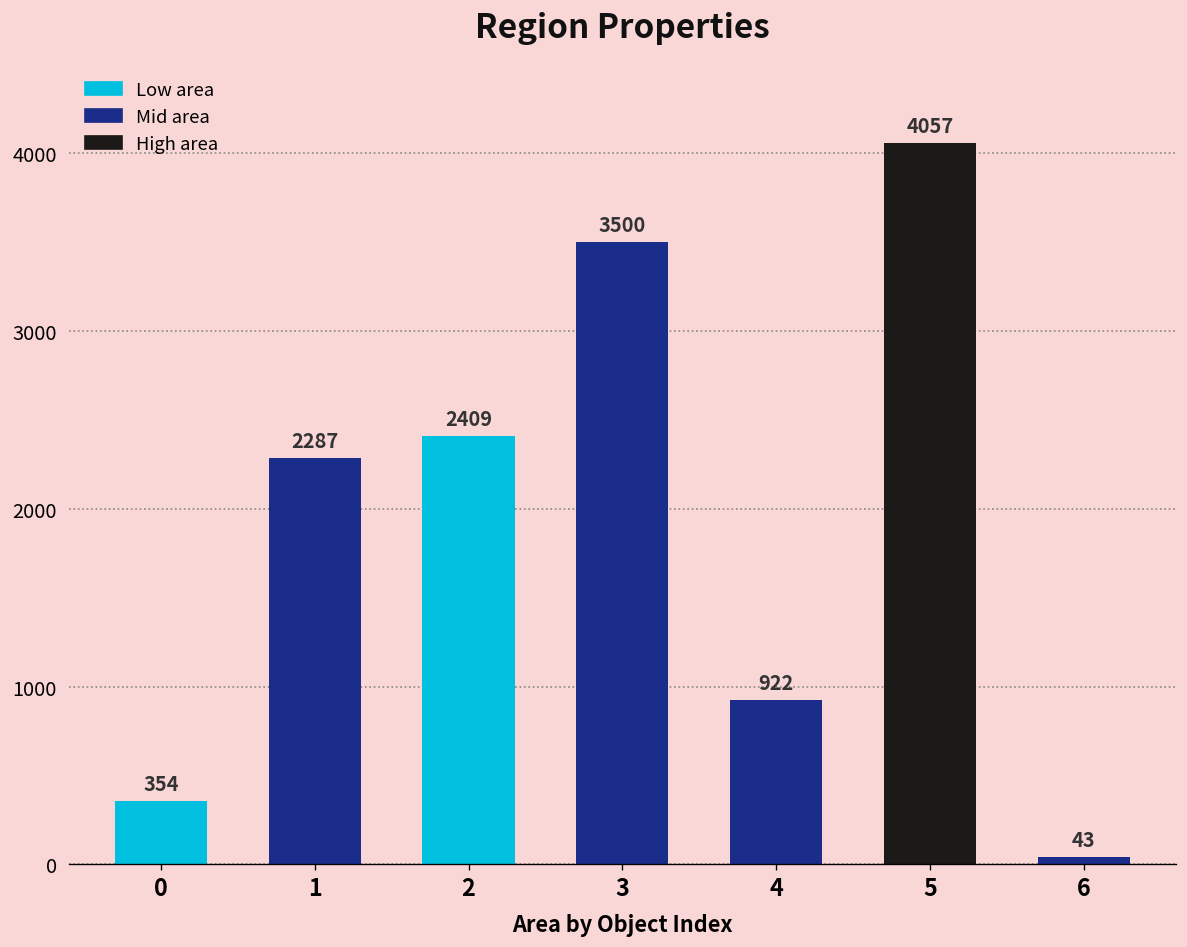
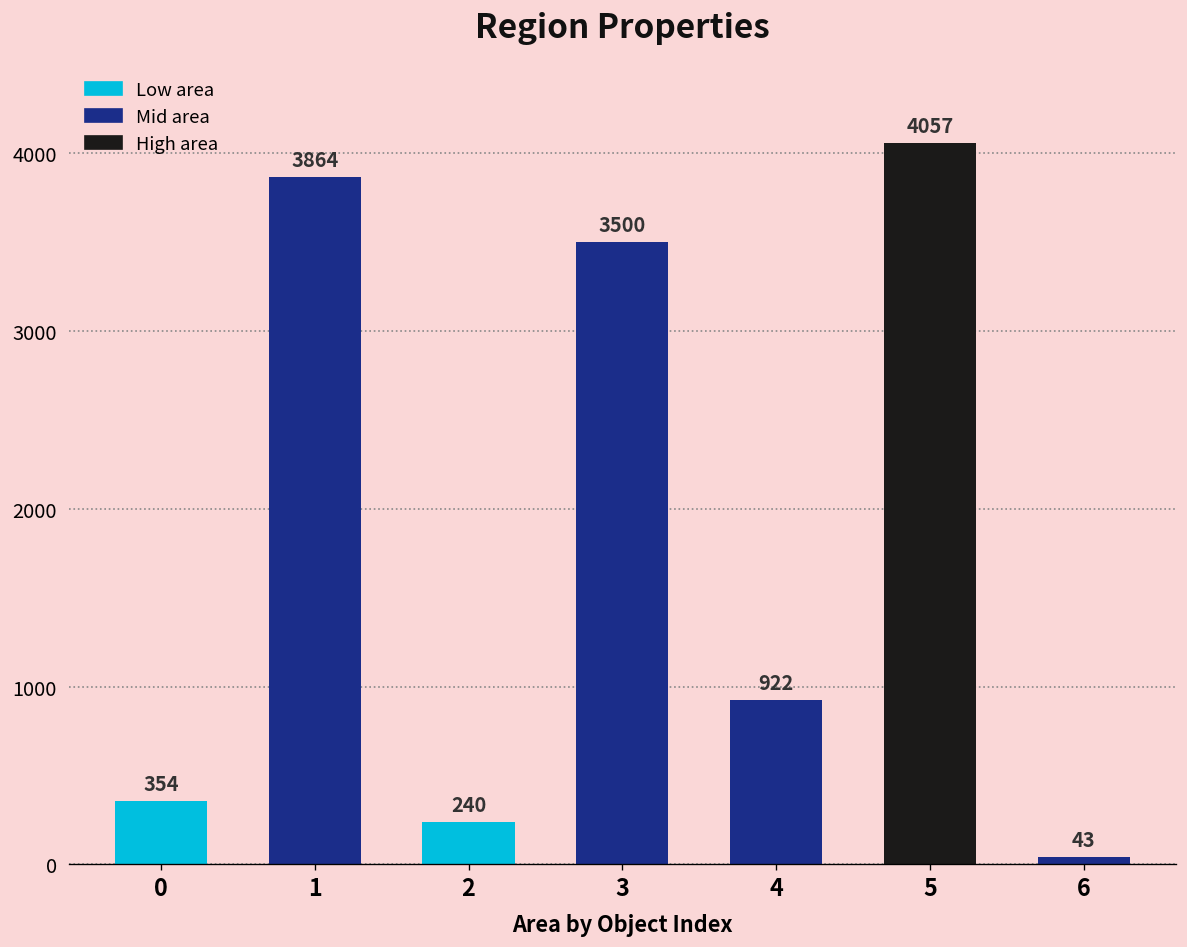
  {
    "0": 354,
-   "1": 2287,
-   "2": 2409,
+   "1": 3864,
+   "2": 240,
    "3": 3500,
    "4": 922,
    "5": 4057,
    "6": 43
  }
